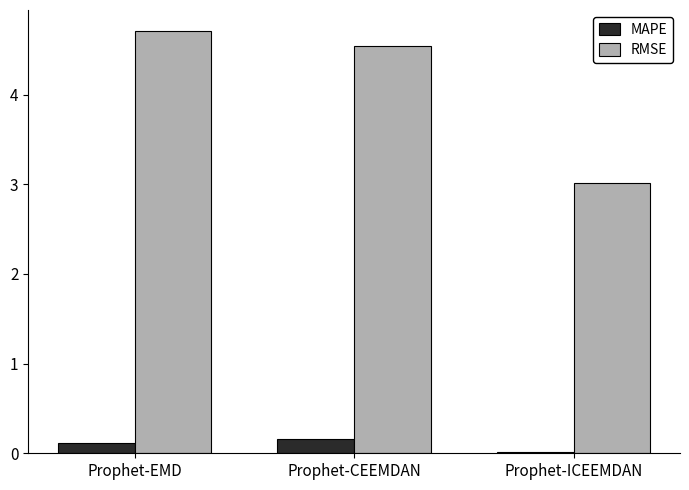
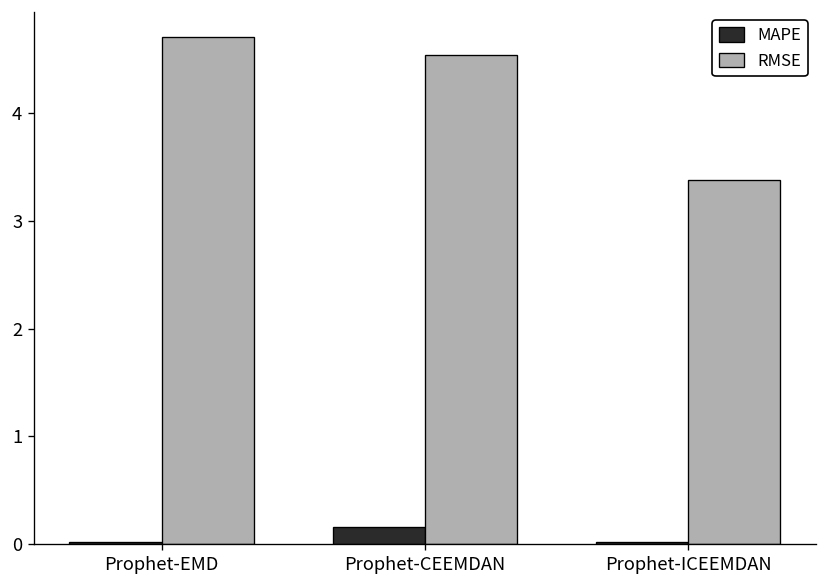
  {
    "MAPE": {
-     "Prophet-EMD": 0.1,
+     "Prophet-EMD": 0.0,
      "Prophet-CEEMDAN": 0.2
    },
    "RMSE": {
      "Prophet-EMD": 4.7,
      "Prophet-CEEMDAN": 4.5,
-     "Prophet-ICEEMDAN": 3.0
+     "Prophet-ICEEMDAN": 3.4
    }
  }
